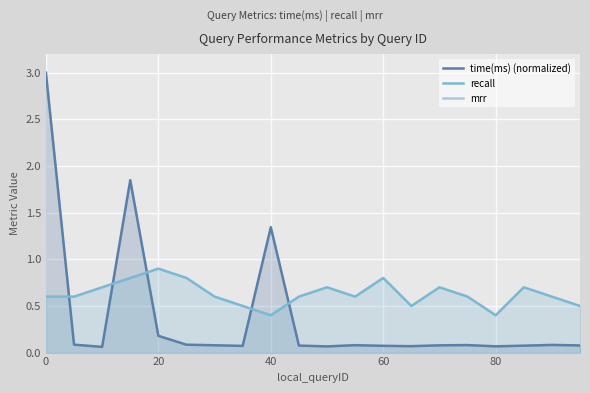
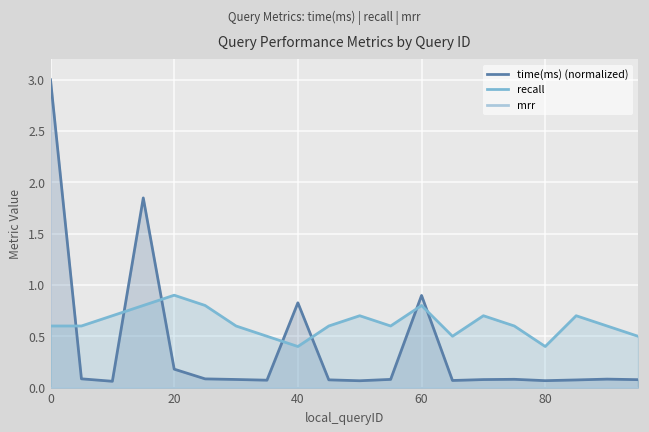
  {
    "time(ms) (normalized)": {
      "0": 3.0,
      "20": 0.2,
-     "40": 1.3,
-     "60": 0.1,
+     "40": 0.8,
+     "60": 0.9,
      "80": 0.1
    }
  }
